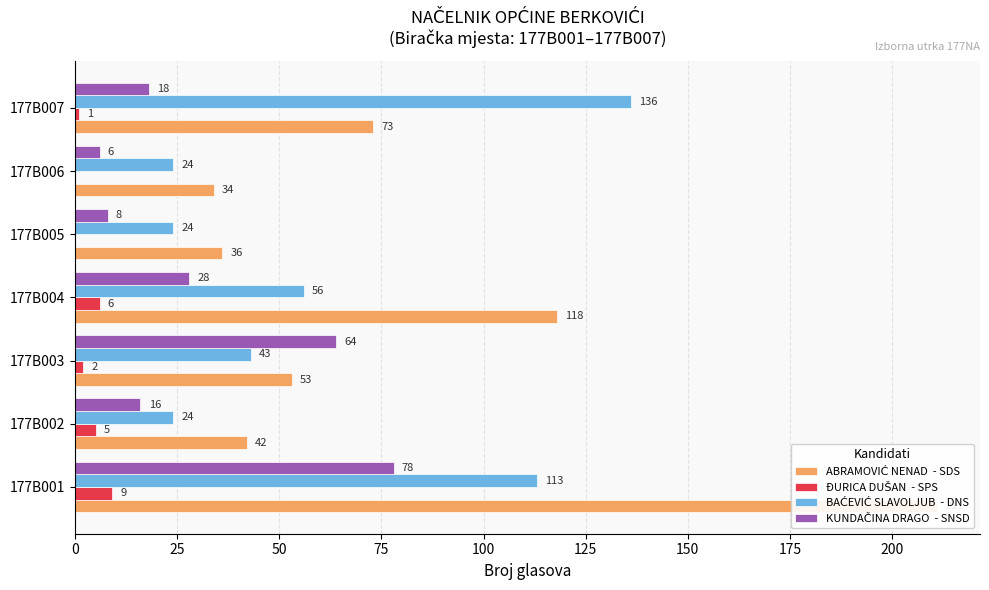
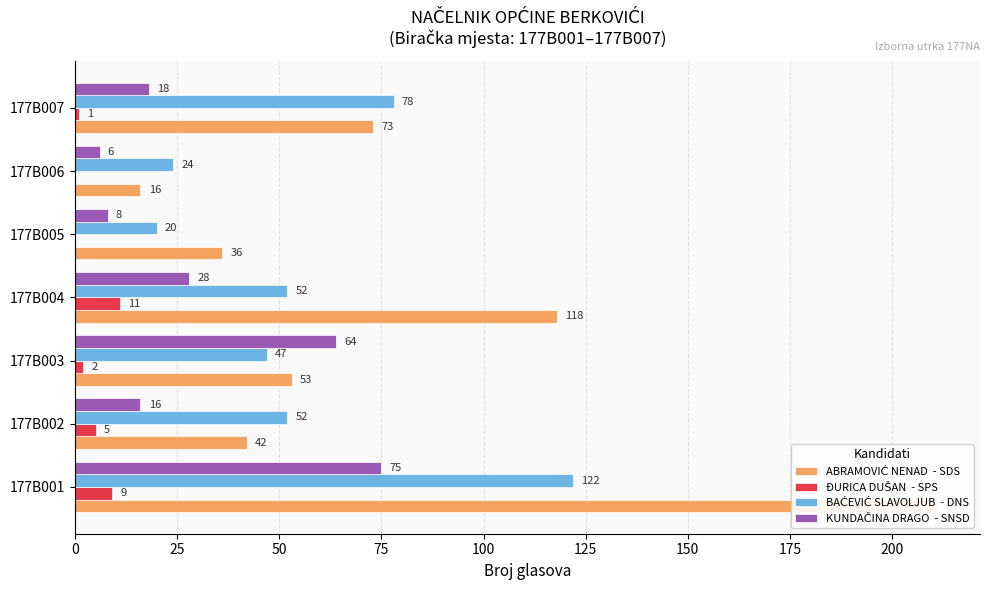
  {
    "ABRAMOVIĆ NENAD - SDS": {
      "177B007": 73,
-     "177B006": 34,
+     "177B006": 16,
      "177B005": 36,
      "177B004": 118,
      "177B003": 53,
      "177B002": 42
    },
    "ĐURICA DUŠAN - SPS": {
      "177B007": 1,
-     "177B004": 6,
+     "177B004": 11,
      "177B003": 2,
      "177B002": 5,
      "177B001": 9
    },
    "BAĆEVIĆ SLAVOLJUB - DNS": {
-     "177B007": 136,
+     "177B007": 78,
      "177B006": 24,
-     "177B005": 24,
-     "177B004": 56,
-     "177B003": 43,
-     "177B002": 24,
-     "177B001": 113
+     "177B005": 20,
+     "177B004": 52,
+     "177B003": 47,
+     "177B002": 52,
+     "177B001": 122
    },
    "KUNDAČINA DRAGO - SNSD": {
      "177B007": 18,
      "177B006": 6,
      "177B005": 8,
      "177B004": 28,
      "177B003": 64,
      "177B002": 16,
-     "177B001": 78
+     "177B001": 75
    }
  }
